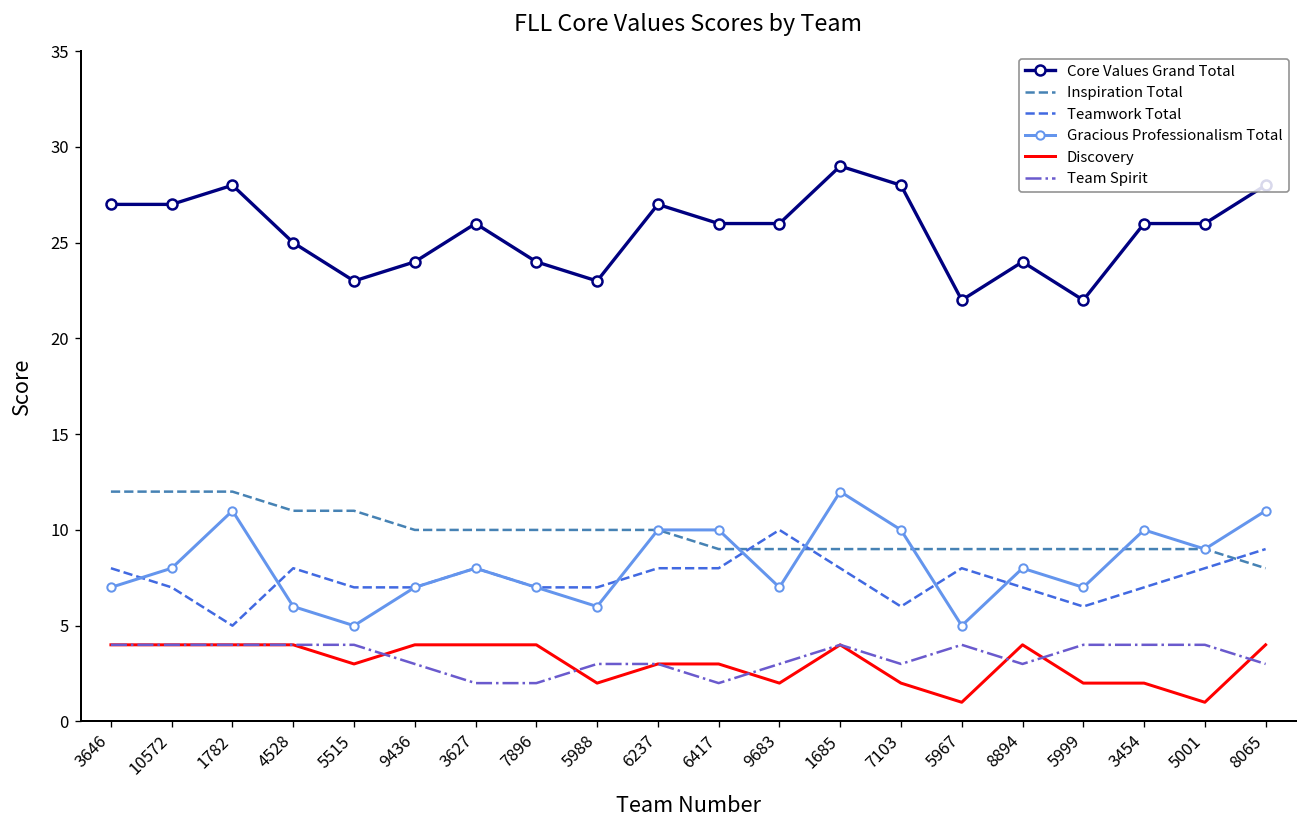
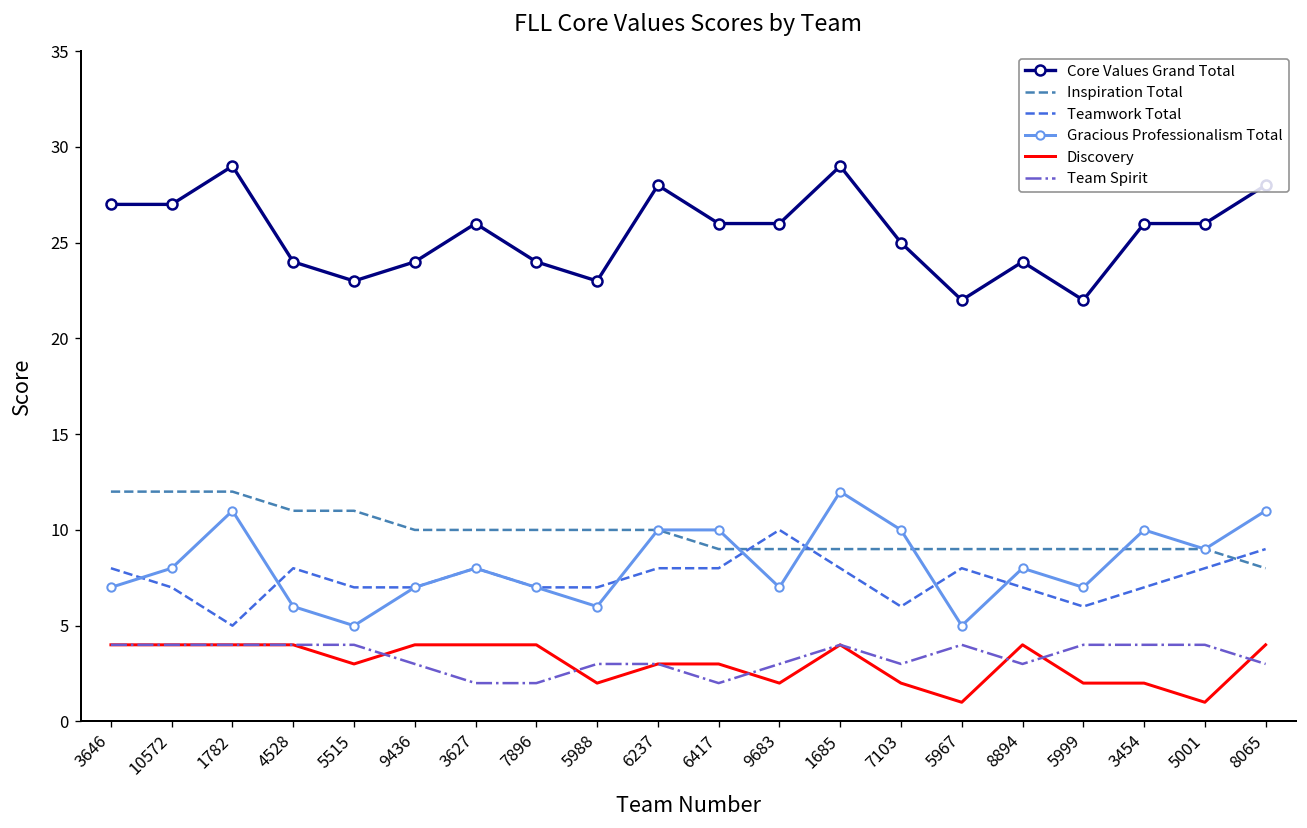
  {
    "Core Values Grand Total": {
      "3646": 27,
      "10572": 27,
-     "1782": 28,
-     "4528": 25,
+     "1782": 29,
+     "4528": 24,
      "5515": 23,
      "9436": 24,
      "3627": 26,
      "7896": 24,
      "5988": 23,
-     "6237": 27,
+     "6237": 28,
      "6417": 26,
      "9683": 26,
      "1685": 29,
-     "7103": 28,
+     "7103": 25,
      "5967": 22,
      "8894": 24,
      "5999": 22,
      "3454": 26,
      "5001": 26
    },
    "Discovery": {
      "5515": 3,
      "9436": 4,
      "3627": 4,
      "7896": 4,
      "5988": 2,
      "6417": 3,
      "9683": 2,
      "7103": 2,
      "5967": 1,
      "8894": 4,
      "5999": 2,
      "3454": 2,
      "5001": 1,
      "8065": 4
    }
  }
